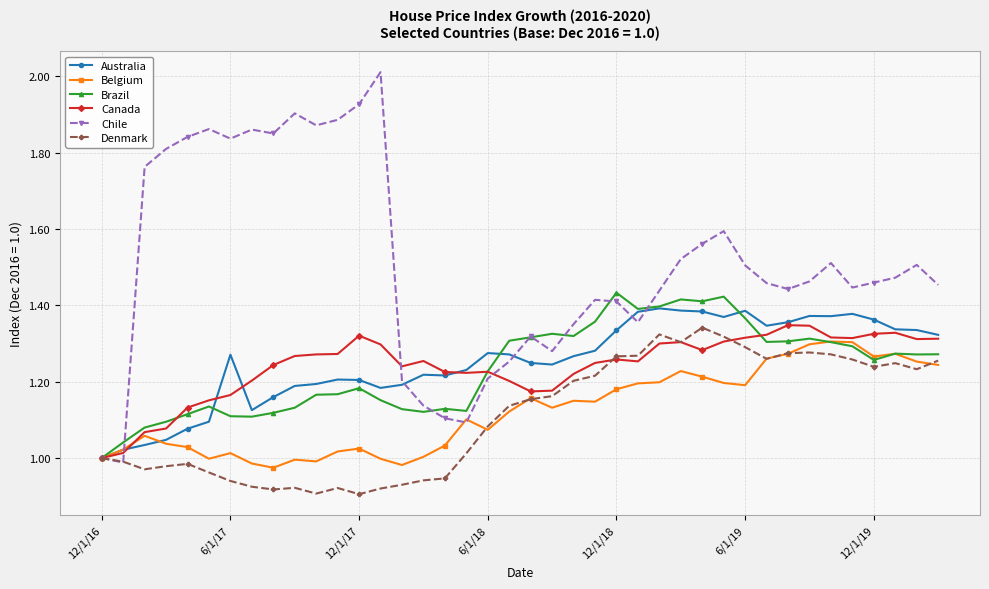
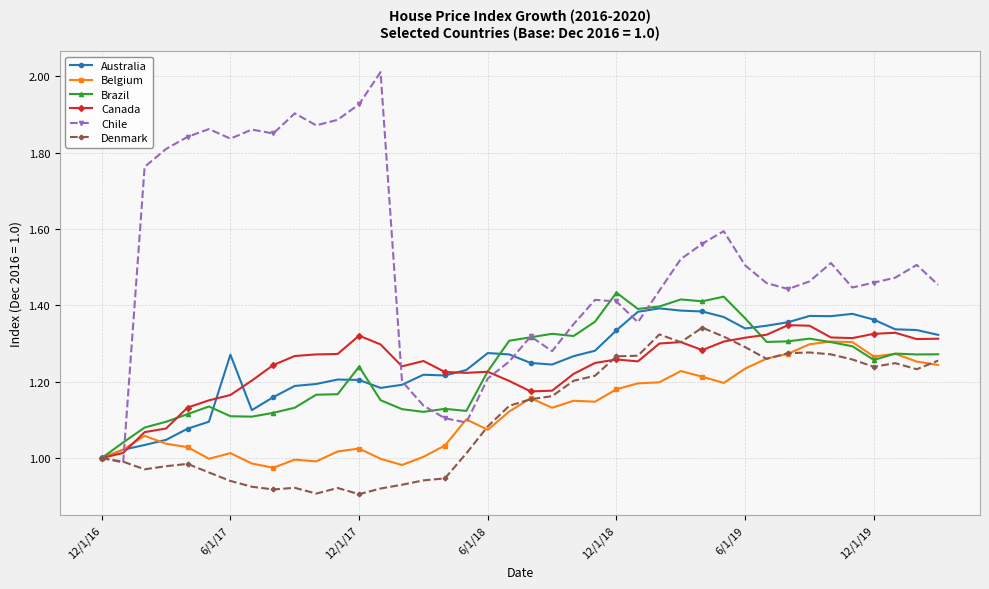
  {
    "Australia": {
      "6/1/17": 1.27,
      "12/1/17": 1.20,
      "6/1/18": 1.27,
      "12/1/18": 1.33,
-     "6/1/19": 1.39,
+     "6/1/19": 1.34,
      "12/1/19": 1.36
    },
    "Belgium": {
      "6/1/17": 1.01,
      "12/1/17": 1.02,
      "6/1/18": 1.07,
      "12/1/18": 1.18,
-     "6/1/19": 1.19,
+     "6/1/19": 1.23,
      "12/1/19": 1.27
    },
    "Brazil": {
      "6/1/17": 1.11,
-     "12/1/17": 1.18,
+     "12/1/17": 1.24,
      "12/1/18": 1.43,
      "6/1/19": 1.37,
      "12/1/19": 1.26
    },
    "Canada": {
      "6/1/17": 1.17,
      "12/1/17": 1.32,
      "12/1/18": 1.26,
      "6/1/19": 1.32,
      "12/1/19": 1.33
    },
    "Chile": {
      "6/1/17": 1.84,
      "12/1/17": 1.93,
      "6/1/18": 1.21,
      "12/1/18": 1.41,
      "6/1/19": 1.50,
      "12/1/19": 1.46
    },
    "Denmark": {
      "6/1/17": 0.94,
      "12/1/17": 0.91,
      "6/1/18": 1.08,
      "12/1/18": 1.27,
      "6/1/19": 1.29,
      "12/1/19": 1.24
    }
  }
